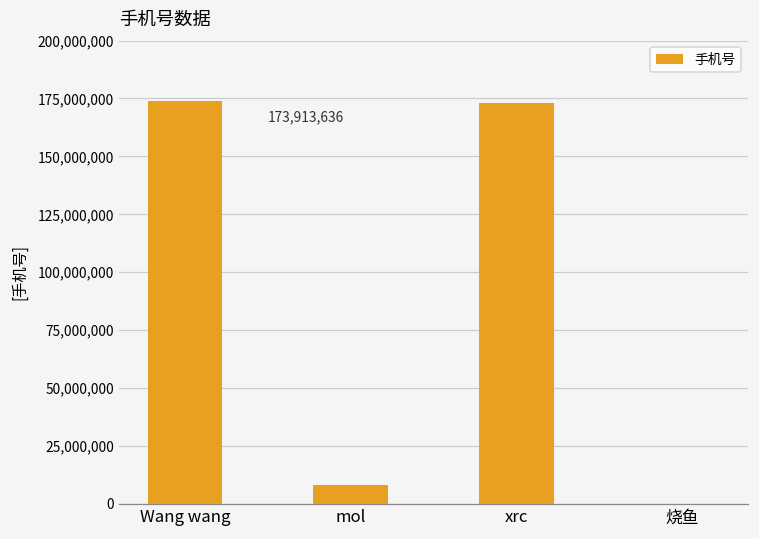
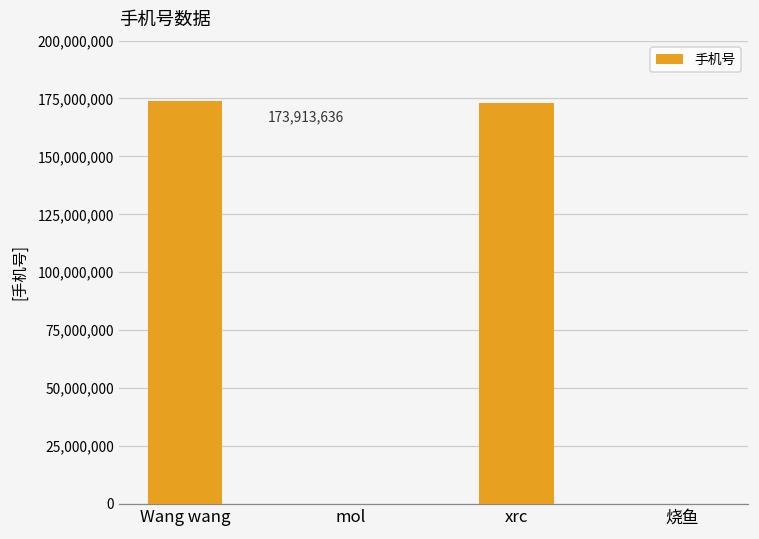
  {
    "Wang wang": "174,000,000",
-   "mol": "8,000,000",
+   "mol": "0",
    "xrc": "173,000,000"
  }
